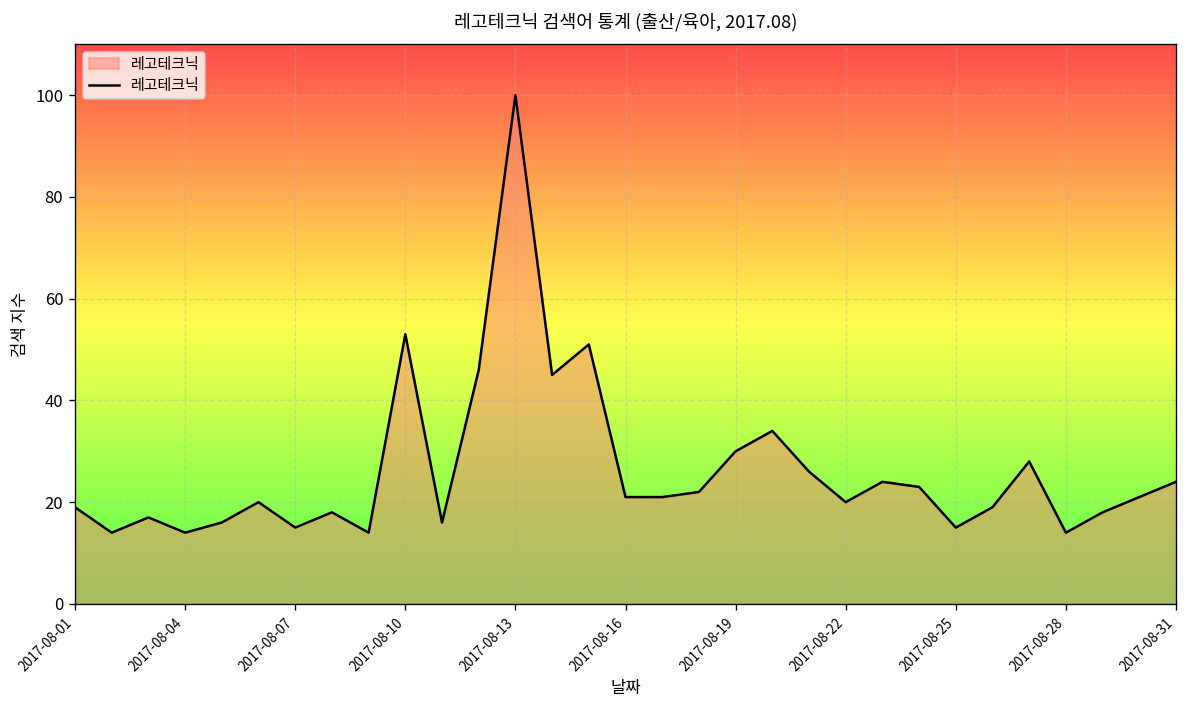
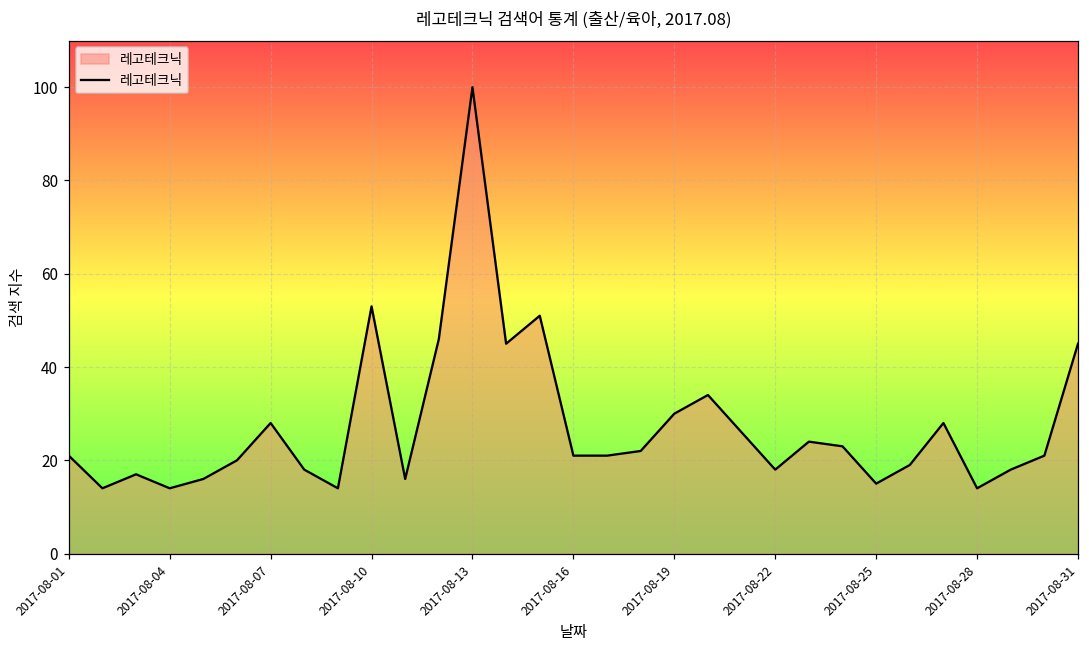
  {
-   "2017-08-01": 19,
+   "2017-08-01": 21,
    "2017-08-04": 14,
-   "2017-08-07": 15,
+   "2017-08-07": 28,
    "2017-08-10": 53,
    "2017-08-13": 100,
    "2017-08-16": 21,
    "2017-08-19": 30,
-   "2017-08-22": 20,
+   "2017-08-22": 18,
    "2017-08-25": 15,
    "2017-08-28": 14,
-   "2017-08-31": 24
+   "2017-08-31": 45
  }
